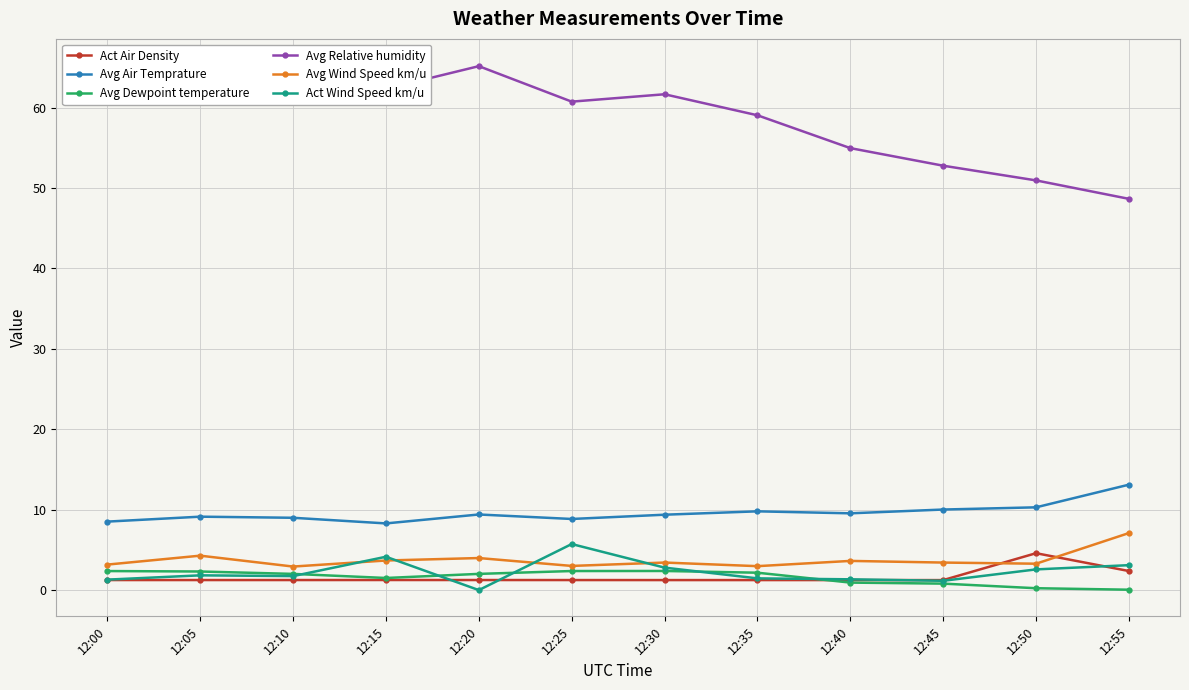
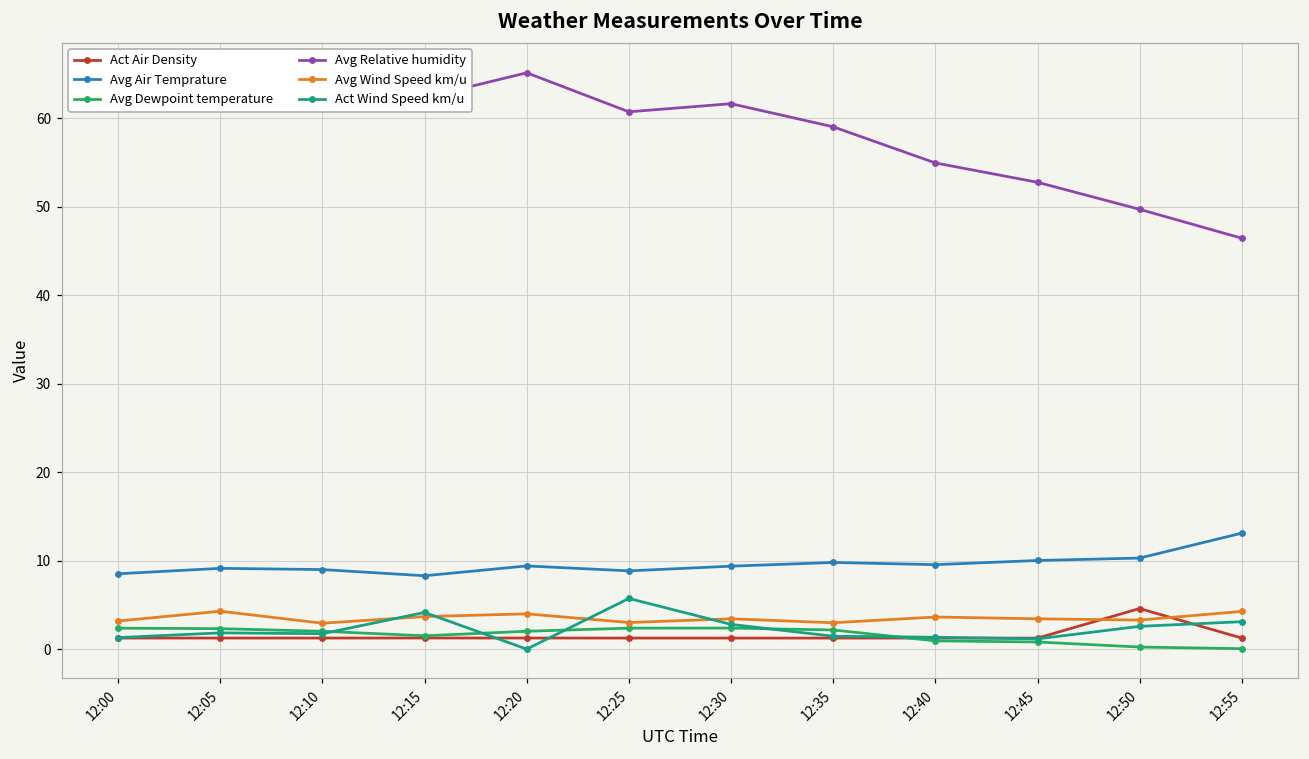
  {
    "Act Air Density": {
      "12:05": 1,
      "12:10": 1,
      "12:20": 1,
      "12:25": 1,
      "12:30": 1,
      "12:50": 5,
-     "12:55": 2
+     "12:55": 1
    },
    "Avg Air Temprature": {
      "12:00": 9,
      "12:05": 9,
      "12:10": 9,
      "12:15": 8,
      "12:20": 9,
      "12:25": 9,
      "12:30": 9,
      "12:35": 10,
      "12:40": 10,
      "12:45": 10,
      "12:50": 10,
      "12:55": 13
    },
    "Avg Relative humidity": {
      "12:20": 65,
      "12:25": 61,
      "12:30": 62,
      "12:35": 59,
      "12:40": 55,
      "12:45": 53,
-     "12:50": 51,
-     "12:55": 49
+     "12:50": 50,
+     "12:55": 46
    },
    "Avg Wind Speed km/u": {
      "12:00": 3,
      "12:05": 4,
      "12:10": 3,
      "12:15": 4,
      "12:20": 4,
      "12:25": 3,
      "12:30": 3,
      "12:35": 3,
      "12:40": 4,
      "12:45": 3,
      "12:50": 3,
-     "12:55": 7
+     "12:55": 4
    }
  }
